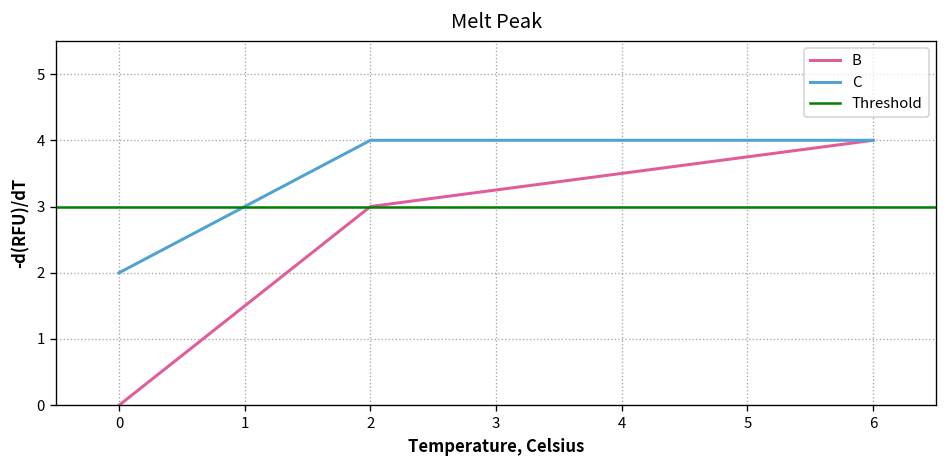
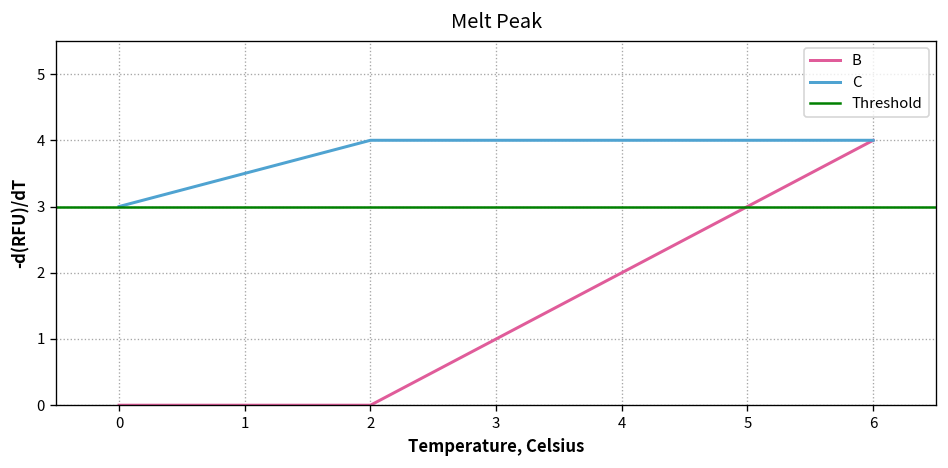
  {
    "B": {
      "0": 0,
-     "2": 3
+     "2": 0
    },
    "C": {
-     "0": 2,
+     "0": 3,
      "2": 4
    }
  }
